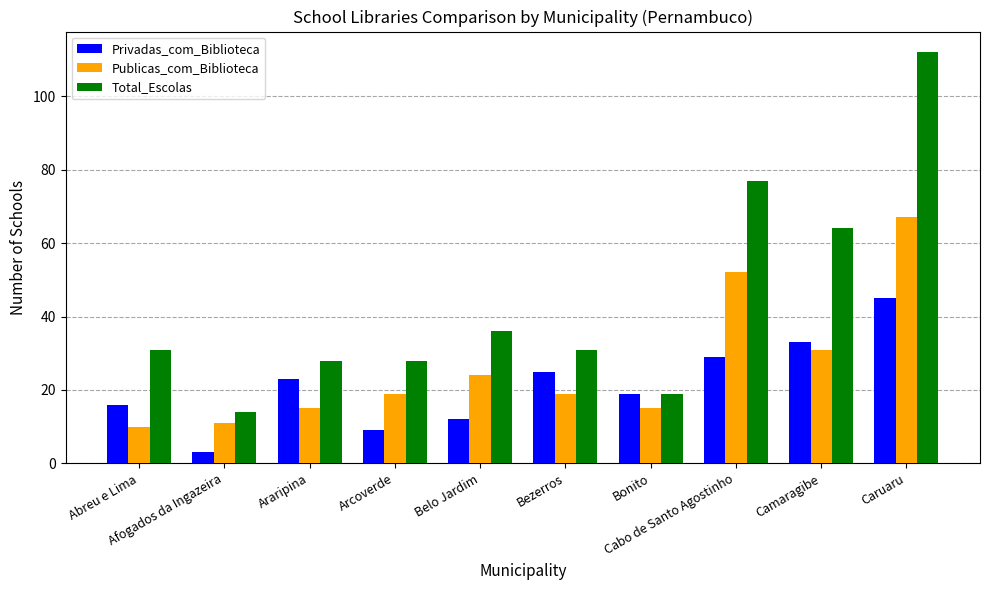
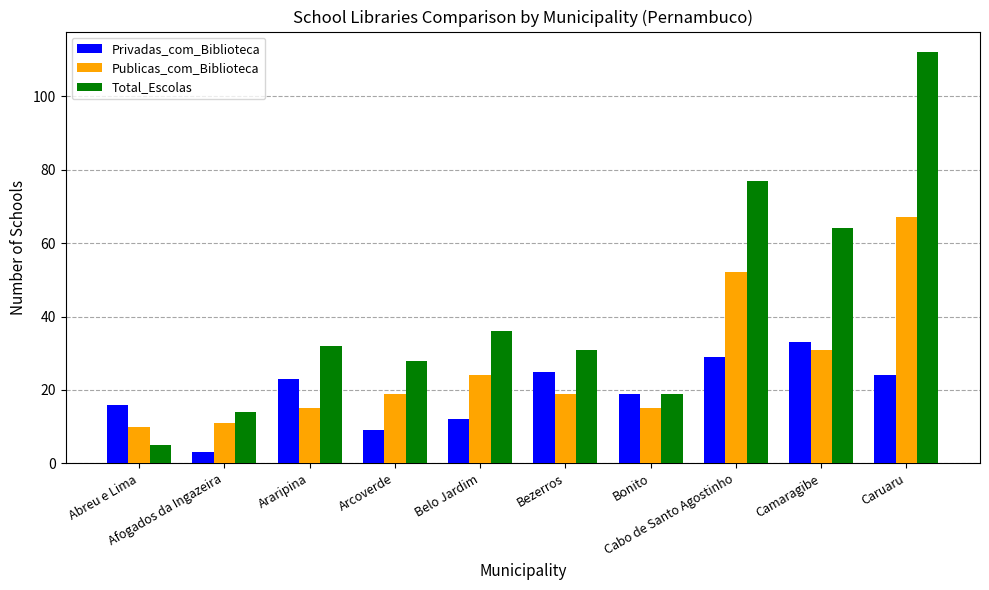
  {
    "Privadas_com_Biblioteca": {
      "Abreu e Lima": 16,
      "Afogados da Ingazeira": 3,
      "Araripina": 23,
      "Arcoverde": 9,
      "Belo Jardim": 12,
      "Bezerros": 25,
      "Bonito": 19,
      "Cabo de Santo Agostinho": 29,
      "Camaragibe": 33,
-     "Caruaru": 45
+     "Caruaru": 24
    },
    "Publicas_com_Biblioteca": {
      "Abreu e Lima": 10,
      "Afogados da Ingazeira": 11,
      "Araripina": 15,
      "Arcoverde": 19,
      "Belo Jardim": 24,
      "Bezerros": 19,
      "Bonito": 15,
      "Cabo de Santo Agostinho": 52,
      "Camaragibe": 31,
      "Caruaru": 67
    },
    "Total_Escolas": {
-     "Abreu e Lima": 31,
+     "Abreu e Lima": 5,
      "Afogados da Ingazeira": 14,
-     "Araripina": 28,
+     "Araripina": 32,
      "Arcoverde": 28,
      "Belo Jardim": 36,
      "Bezerros": 31,
      "Bonito": 19,
      "Cabo de Santo Agostinho": 77,
      "Camaragibe": 64,
      "Caruaru": 112
    }
  }
